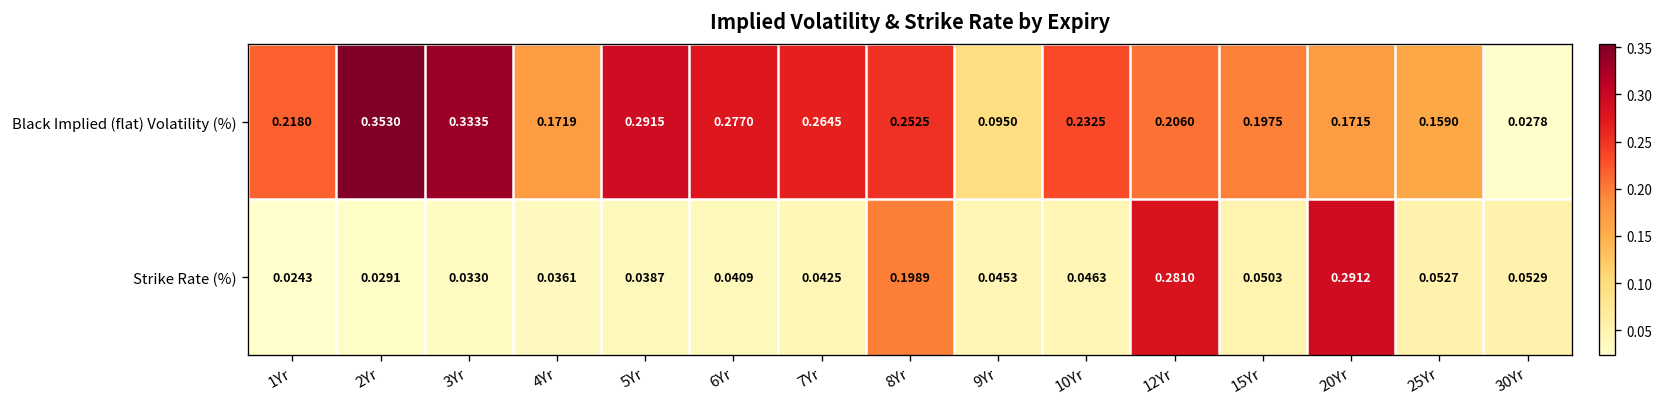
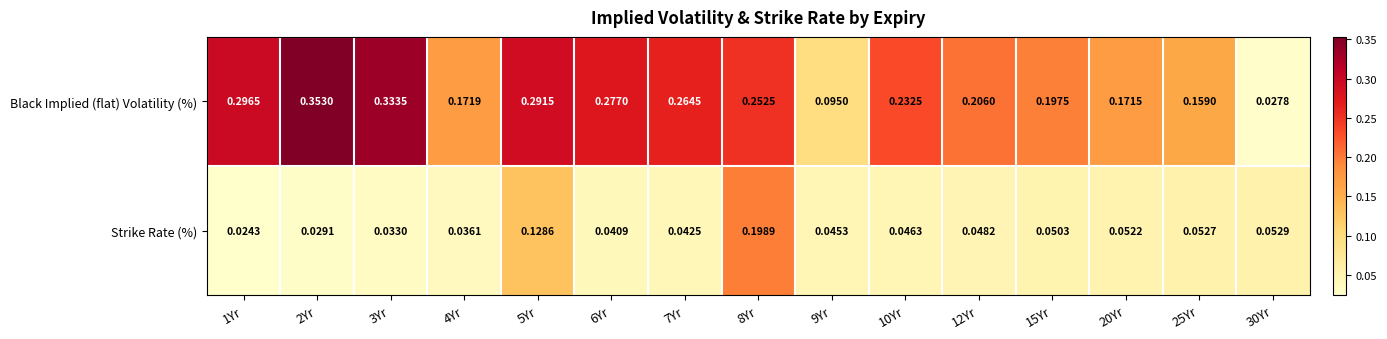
  {
    "Black Implied (flat) Volatility (%)": {
-     "1Yr": 0.2180,
+     "1Yr": 0.2965,
      "2Yr": 0.3530,
      "3Yr": 0.3335,
      "4Yr": 0.1719,
      "5Yr": 0.2915,
      "6Yr": 0.2770,
      "7Yr": 0.2645,
      "8Yr": 0.2525,
      "9Yr": 0.0950,
      "10Yr": 0.2325,
      "12Yr": 0.2060,
      "15Yr": 0.1975,
      "20Yr": 0.1715,
      "25Yr": 0.1590,
      "30Yr": 0.0278
    },
    "Strike Rate (%)": {
      "1Yr": 0.0243,
      "2Yr": 0.0291,
      "3Yr": 0.0330,
      "4Yr": 0.0361,
-     "5Yr": 0.0387,
+     "5Yr": 0.1286,
      "6Yr": 0.0409,
      "7Yr": 0.0425,
      "8Yr": 0.1989,
      "9Yr": 0.0453,
      "10Yr": 0.0463,
-     "12Yr": 0.2810,
+     "12Yr": 0.0482,
      "15Yr": 0.0503,
-     "20Yr": 0.2912,
+     "20Yr": 0.0522,
      "25Yr": 0.0527,
      "30Yr": 0.0529
    }
  }
